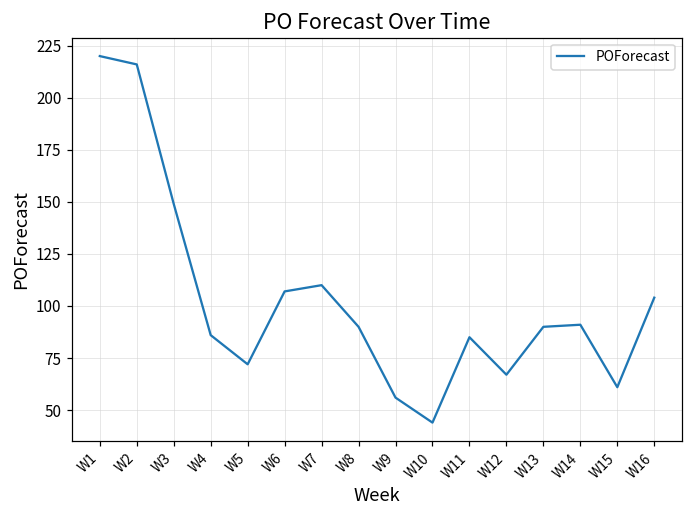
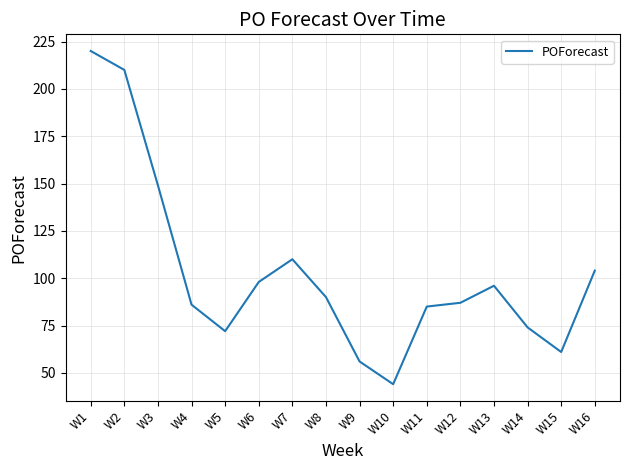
  {
    "W1": 220,
-   "W2": 216,
+   "W2": 210,
    "W3": 149,
    "W4": 86,
    "W5": 72,
-   "W6": 107,
+   "W6": 98,
    "W7": 110,
    "W8": 90,
    "W9": 56,
    "W10": 44,
    "W11": 85,
-   "W12": 67,
-   "W13": 90,
-   "W14": 91,
+   "W12": 87,
+   "W13": 96,
+   "W14": 74,
    "W15": 61,
    "W16": 104
  }
